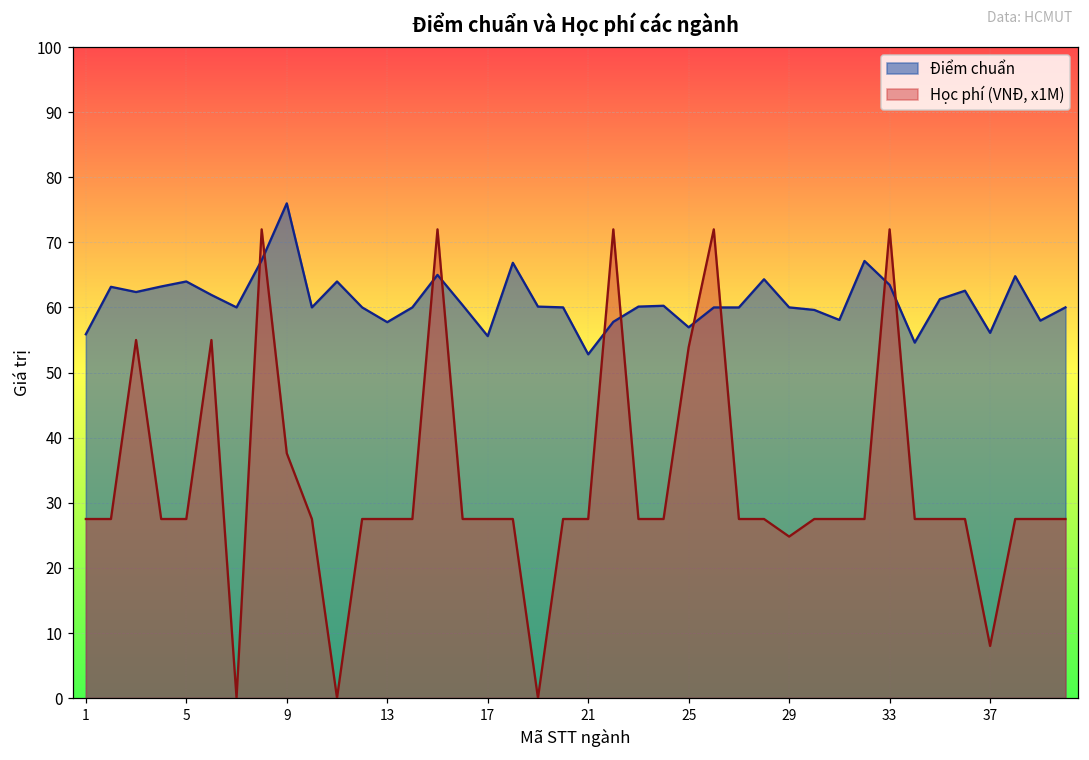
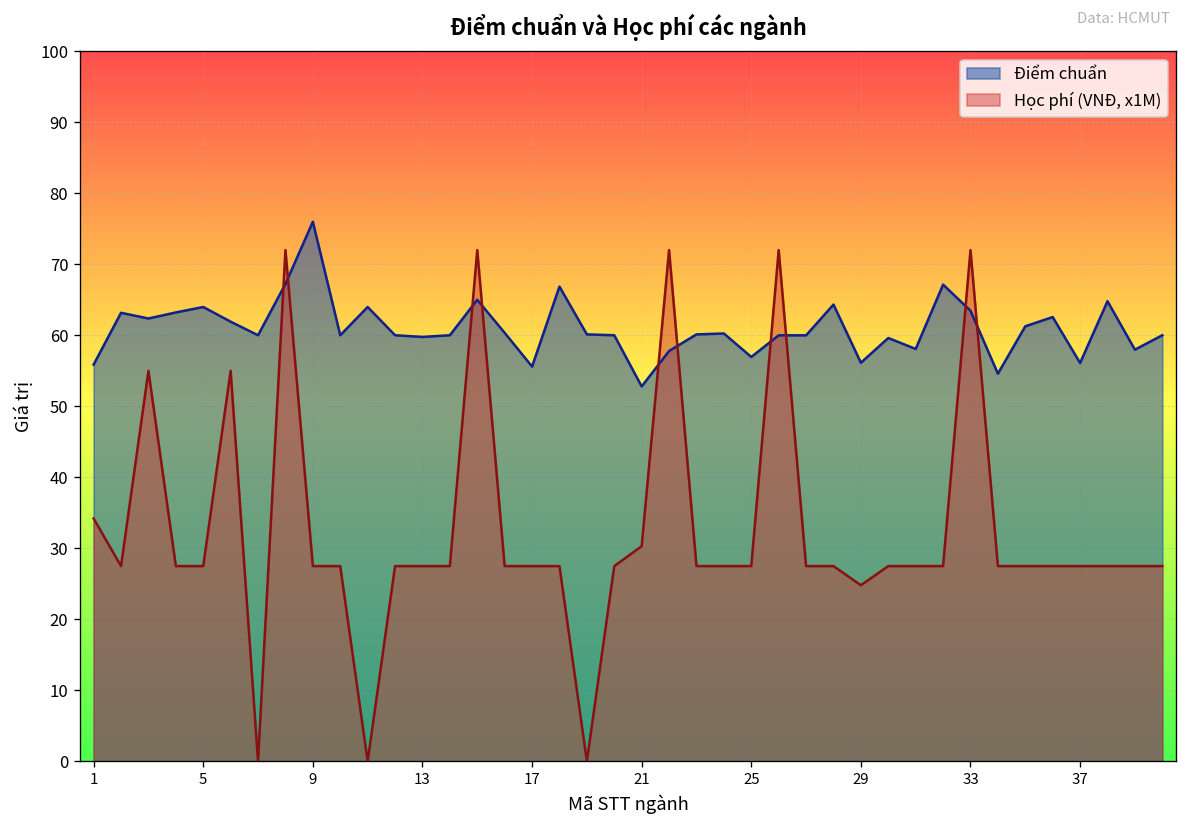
  {
    "Điểm chuẩn": {
      "1": 56,
      "5": 64,
      "9": 76,
-     "13": 58,
+     "13": 60,
      "17": 56,
      "21": 53,
      "25": 57,
-     "29": 60,
+     "29": 56,
      "33": 63,
      "37": 56
    },
    "Học phí (VNĐ, x1M)": {
-     "1": 28,
+     "1": 34,
      "5": 28,
-     "9": 38,
+     "9": 28,
      "13": 28,
      "17": 28,
-     "21": 28,
-     "25": 54,
+     "21": 30,
+     "25": 28,
      "29": 25,
      "33": 72,
-     "37": 8
+     "37": 28
    }
  }
